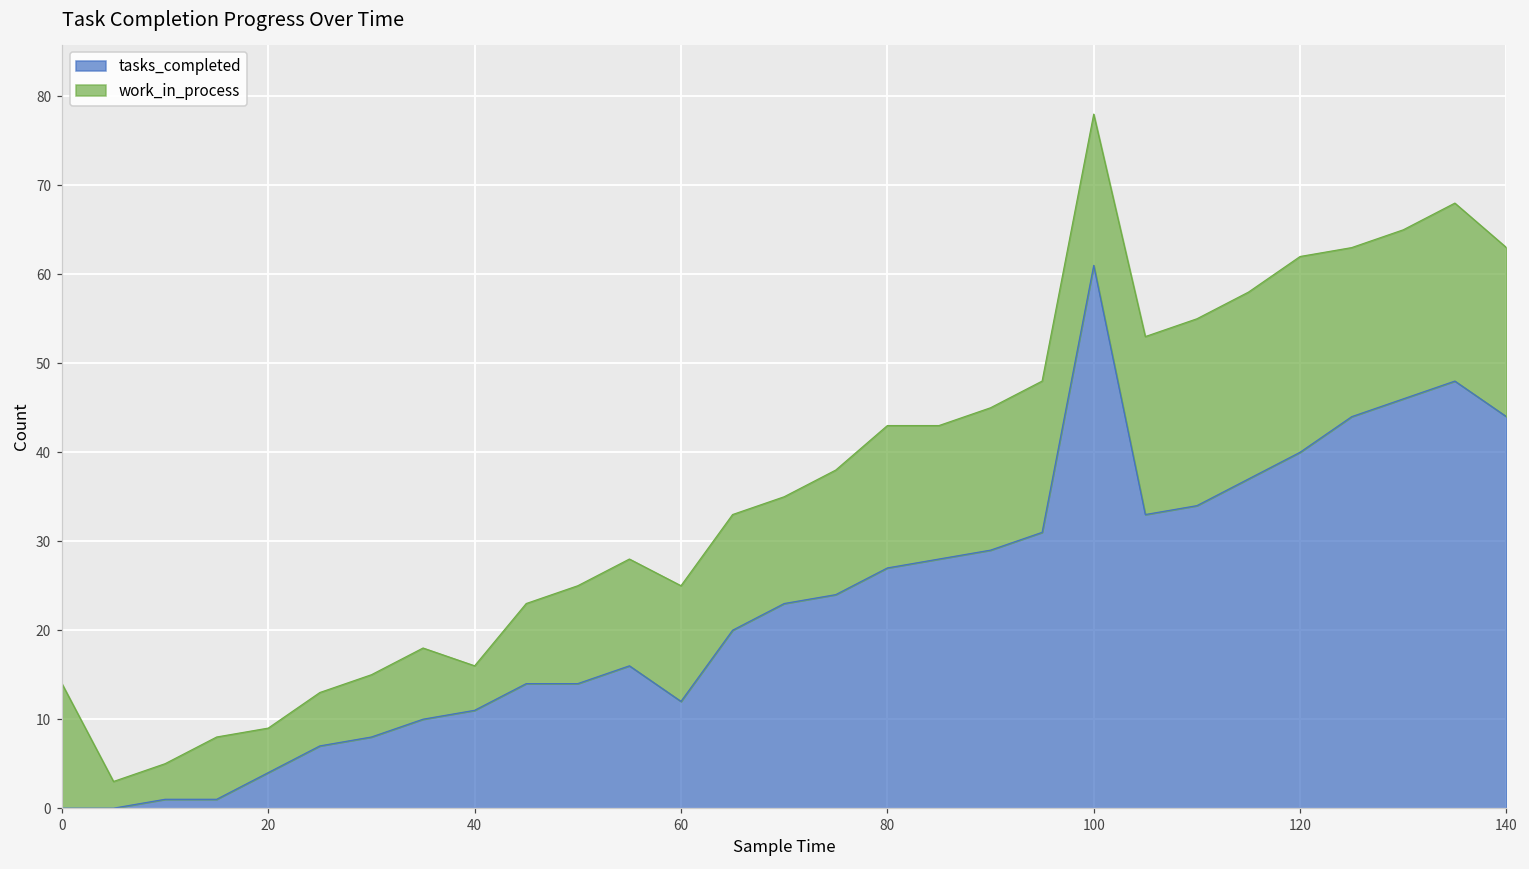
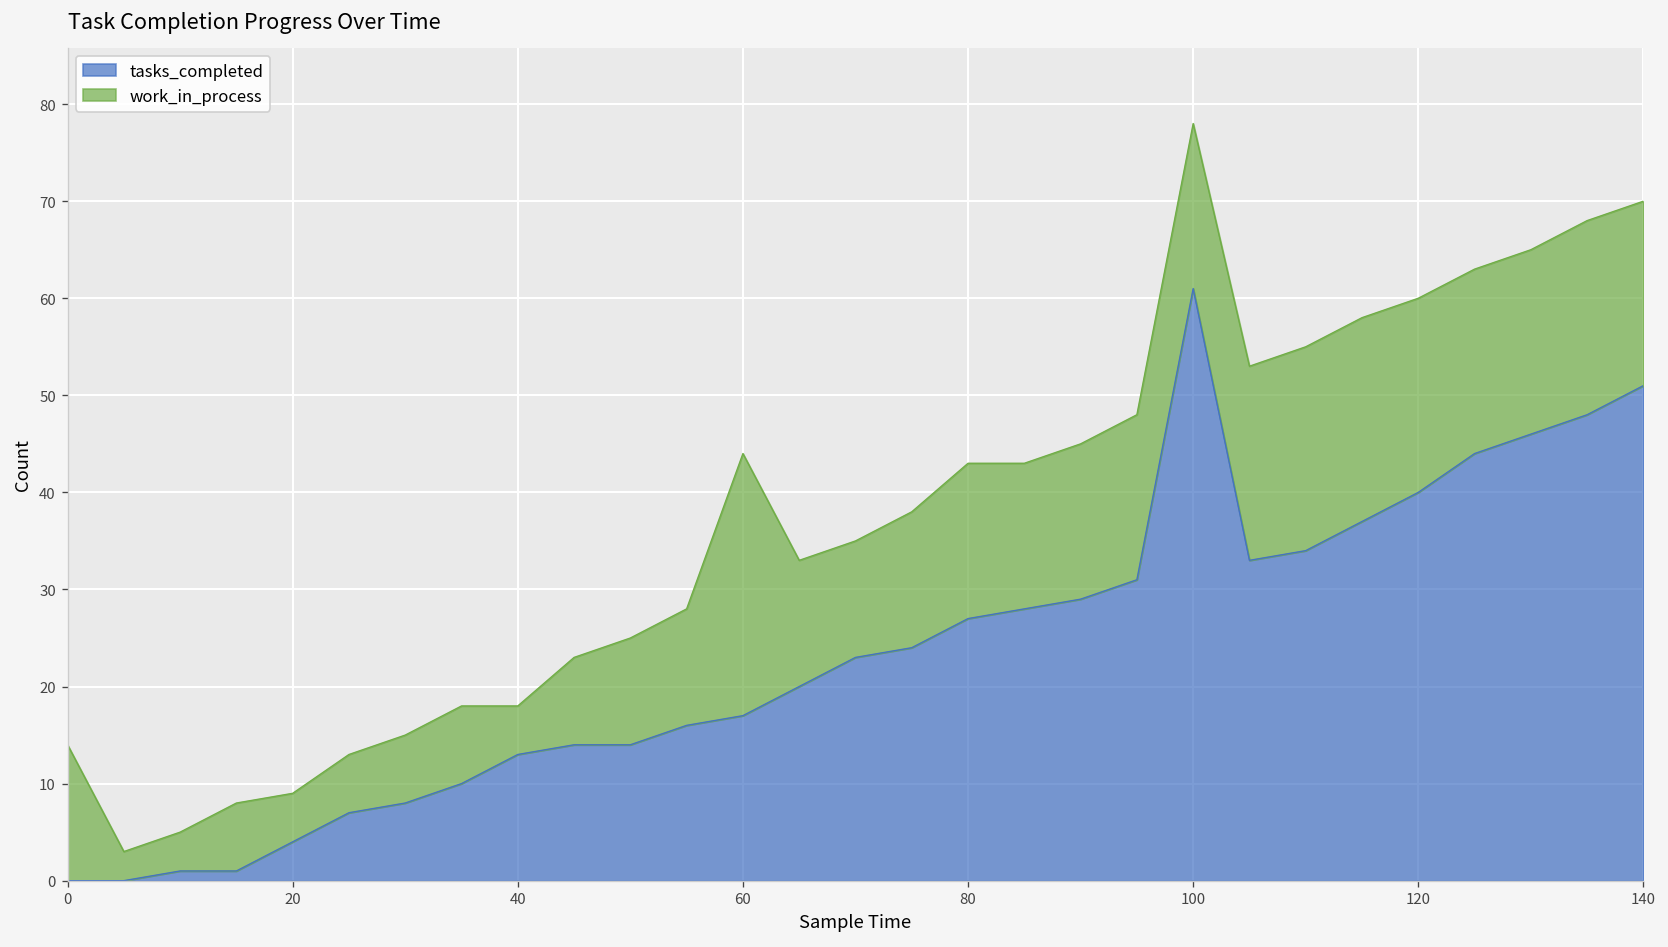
  {
    "tasks_completed": {
      "0": 0,
      "20": 4,
-     "40": 11,
-     "60": 12,
+     "40": 13,
+     "60": 17,
      "80": 27,
      "100": 61,
      "120": 40,
-     "140": 44
+     "140": 51
    },
    "work_in_process": {
      "0": 14,
      "20": 5,
      "40": 5,
-     "60": 13,
+     "60": 27,
      "80": 16,
      "100": 17,
-     "120": 22,
+     "120": 20,
      "140": 19
    }
  }
